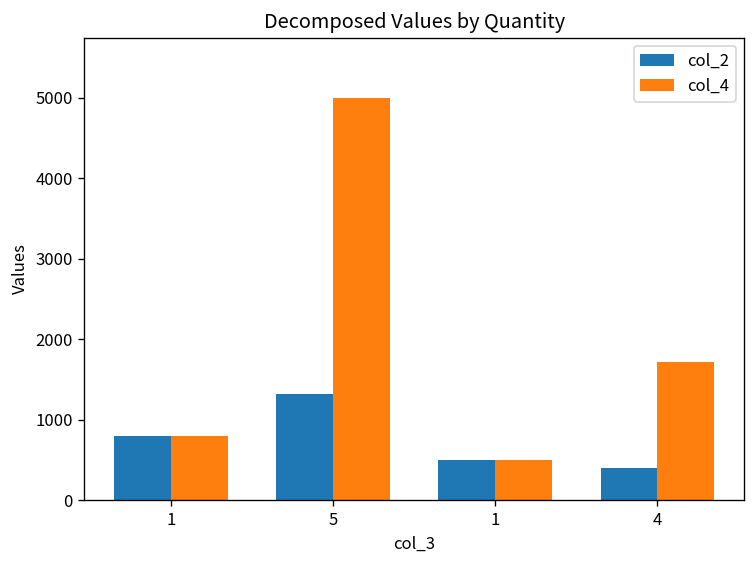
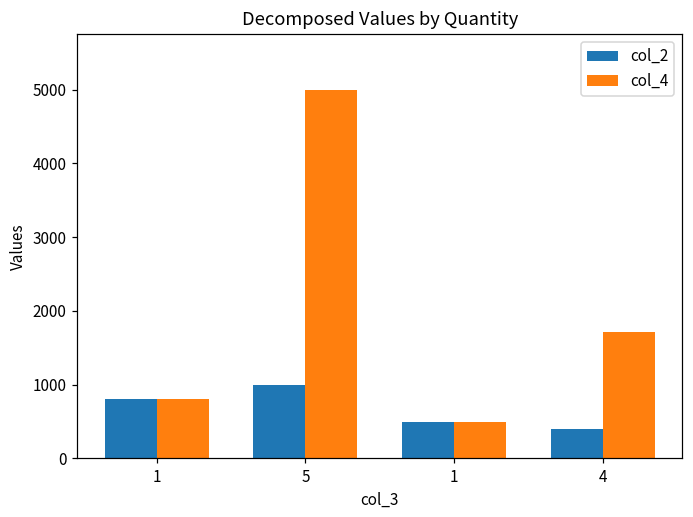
  {
    "col_2": {
-     "5": 1300,
+     "5": 1000,
      "4": 400
    },
    "col_4": {
      "5": 5000,
      "4": 1700
    }
  }
